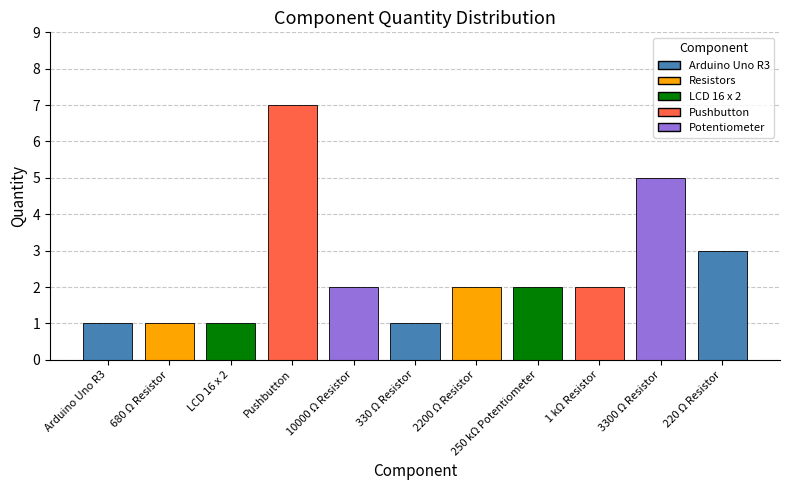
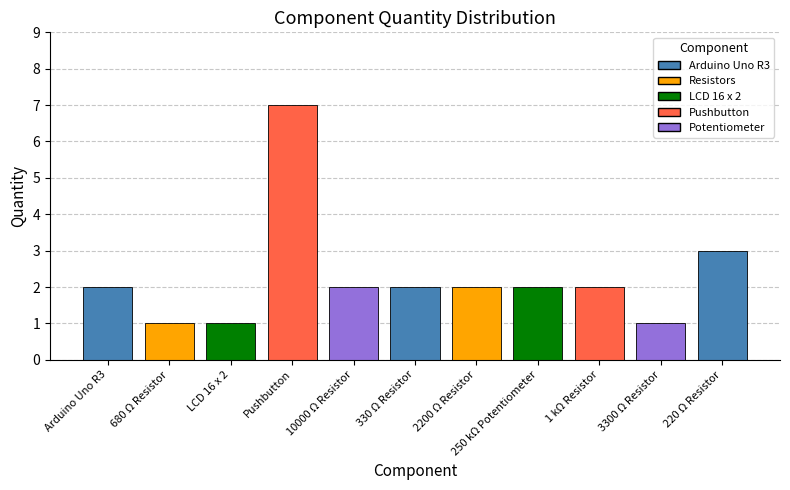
  {
-   "Arduino Uno R3": 1,
+   "Arduino Uno R3": 2,
    "680 Ω Resistor": 1,
    "LCD 16 x 2": 1,
    "Pushbutton": 7,
    "10000 Ω Resistor": 2,
-   "330 Ω Resistor": 1,
+   "330 Ω Resistor": 2,
    "2200 Ω Resistor": 2,
    "250 kΩ Potentiometer": 2,
    "1 kΩ Resistor": 2,
-   "3300 Ω Resistor": 5,
+   "3300 Ω Resistor": 1,
    "220 Ω Resistor": 3
  }
